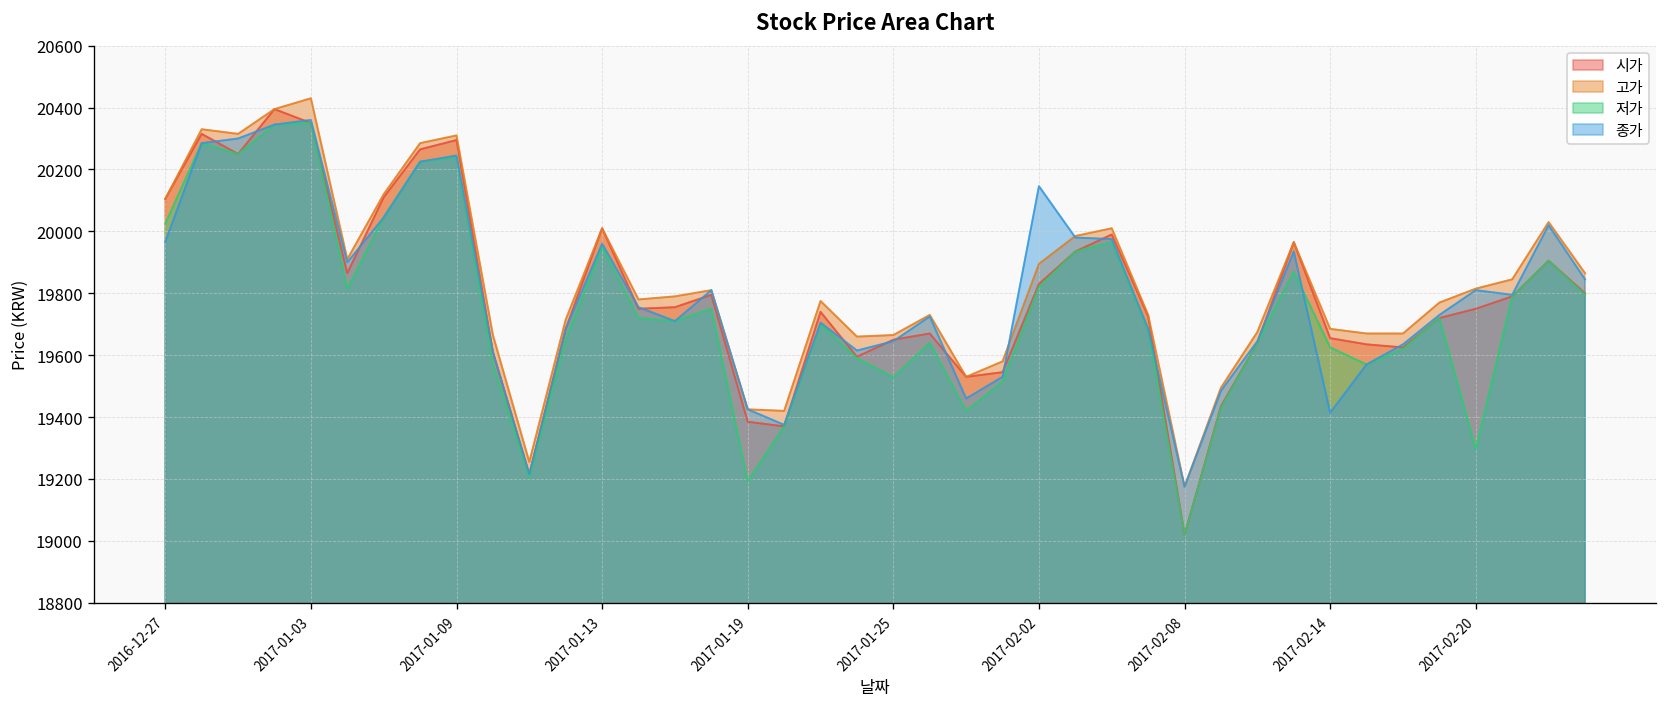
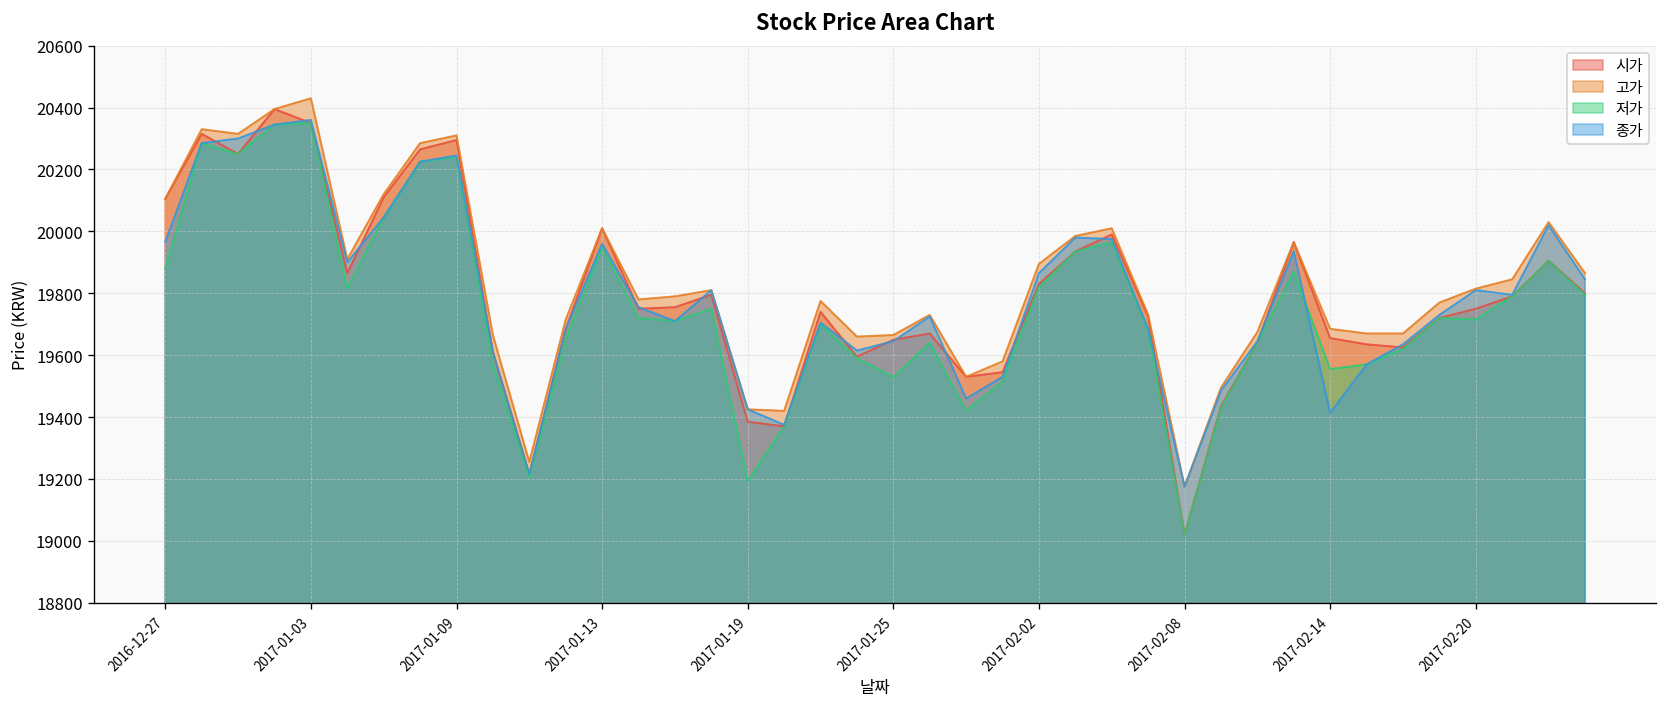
  {
    "저가": {
-     "2016-12-27": 20030,
+     "2016-12-27": 19880,
      "2017-01-19": 19190,
      "2017-01-25": 19530,
      "2017-02-02": 19820,
-     "2017-02-14": 19630,
-     "2017-02-20": 19300
+     "2017-02-14": 19560,
+     "2017-02-20": 19720
    },
    "종가": {
      "2016-12-27": 19970,
      "2017-01-03": 20360,
-     "2017-02-02": 20150,
+     "2017-02-02": 19870,
      "2017-02-14": 19410
    }
  }
